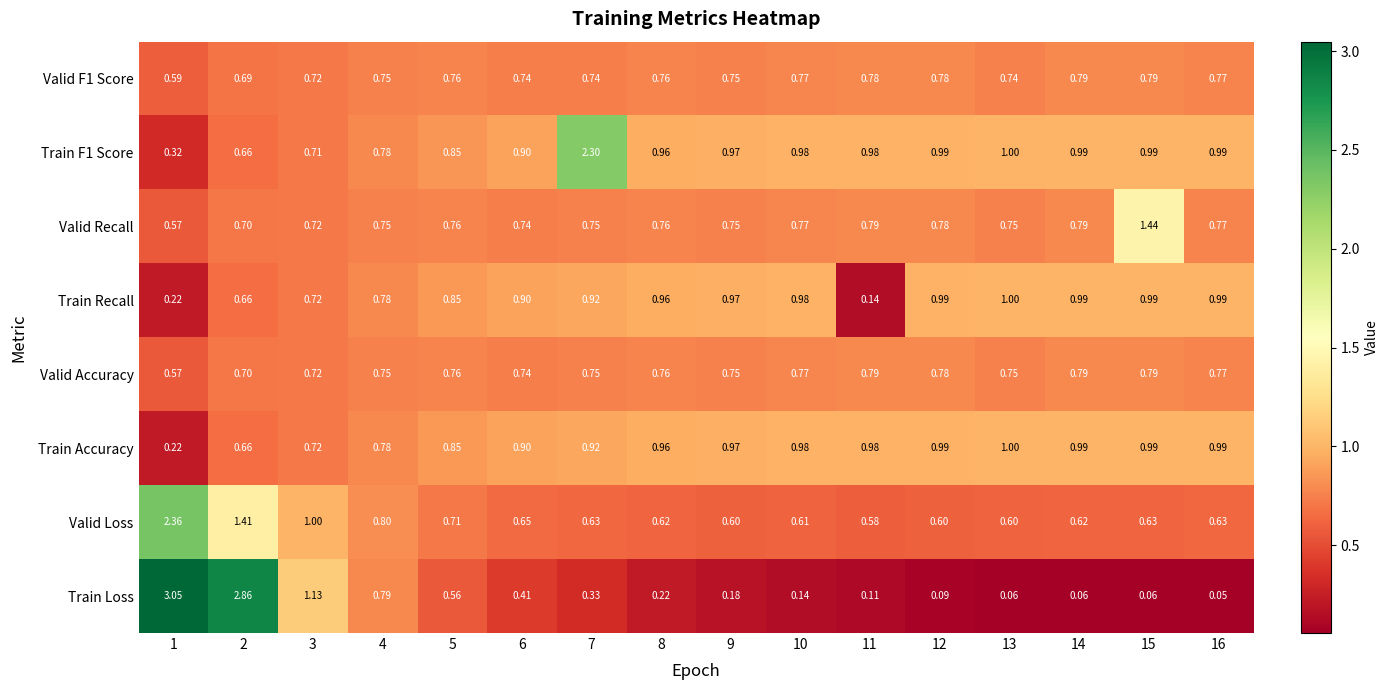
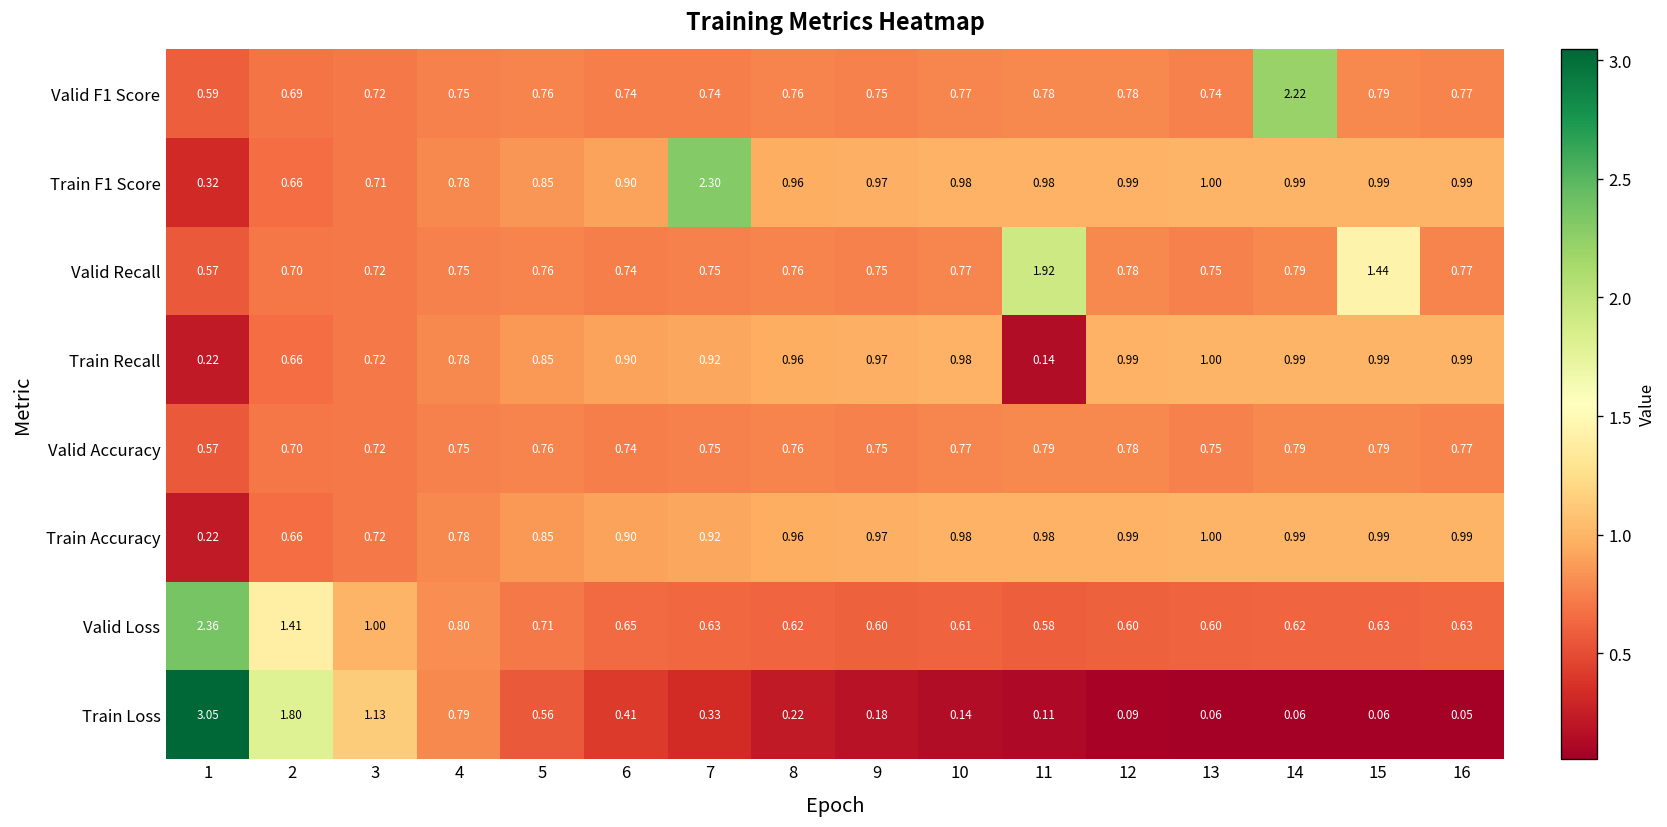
  {
    "Valid F1 Score": {
      "1": 0.59,
      "2": 0.69,
      "3": 0.72,
      "4": 0.75,
      "5": 0.76,
      "6": 0.74,
      "7": 0.74,
      "8": 0.76,
      "9": 0.75,
      "10": 0.77,
      "11": 0.78,
      "12": 0.78,
      "13": 0.74,
-     "14": 0.79,
+     "14": 2.22,
      "15": 0.79,
      "16": 0.77
    },
    "Train F1 Score": {
      "1": 0.32,
      "2": 0.66,
      "3": 0.71,
      "4": 0.78,
      "5": 0.85,
      "6": 0.90,
      "7": 2.30,
      "8": 0.96,
      "9": 0.97,
      "10": 0.98,
      "11": 0.98,
      "12": 0.99,
      "13": 1.00,
      "14": 0.99,
      "15": 0.99,
      "16": 0.99
    },
    "Valid Recall": {
      "1": 0.57,
      "2": 0.70,
      "3": 0.72,
      "4": 0.75,
      "5": 0.76,
      "6": 0.74,
      "7": 0.75,
      "8": 0.76,
      "9": 0.75,
      "10": 0.77,
-     "11": 0.79,
+     "11": 1.92,
      "12": 0.78,
      "13": 0.75,
      "14": 0.79,
      "15": 1.44,
      "16": 0.77
    },
    "Train Recall": {
      "1": 0.22,
      "2": 0.66,
      "3": 0.72,
      "4": 0.78,
      "5": 0.85,
      "6": 0.90,
      "7": 0.92,
      "8": 0.96,
      "9": 0.97,
      "10": 0.98,
      "11": 0.14,
      "12": 0.99,
      "13": 1.00,
      "14": 0.99,
      "15": 0.99,
      "16": 0.99
    },
    "Valid Accuracy": {
      "1": 0.57,
      "2": 0.70,
      "3": 0.72,
      "4": 0.75,
      "5": 0.76,
      "6": 0.74,
      "7": 0.75,
      "8": 0.76,
      "9": 0.75,
      "10": 0.77,
      "11": 0.79,
      "12": 0.78,
      "13": 0.75,
      "14": 0.79,
      "15": 0.79,
      "16": 0.77
    },
    "Train Accuracy": {
      "1": 0.22,
      "2": 0.66,
      "3": 0.72,
      "4": 0.78,
      "5": 0.85,
      "6": 0.90,
      "7": 0.92,
      "8": 0.96,
      "9": 0.97,
      "10": 0.98,
      "11": 0.98,
      "12": 0.99,
      "13": 1.00,
      "14": 0.99,
      "15": 0.99,
      "16": 0.99
    },
    "Valid Loss": {
      "1": 2.36,
      "2": 1.41,
      "3": 1.00,
      "4": 0.80,
      "5": 0.71,
      "6": 0.65,
      "7": 0.63,
      "8": 0.62,
      "9": 0.60,
      "10": 0.61,
      "11": 0.58,
      "12": 0.60,
      "13": 0.60,
      "14": 0.62,
      "15": 0.63,
      "16": 0.63
    },
    "Train Loss": {
      "1": 3.05,
-     "2": 2.86,
+     "2": 1.80,
      "3": 1.13,
      "4": 0.79,
      "5": 0.56,
      "6": 0.41,
      "7": 0.33,
      "8": 0.22,
      "9": 0.18,
      "10": 0.14,
      "11": 0.11,
      "12": 0.09,
      "13": 0.06,
      "14": 0.06,
      "15": 0.06,
      "16": 0.05
    }
  }
